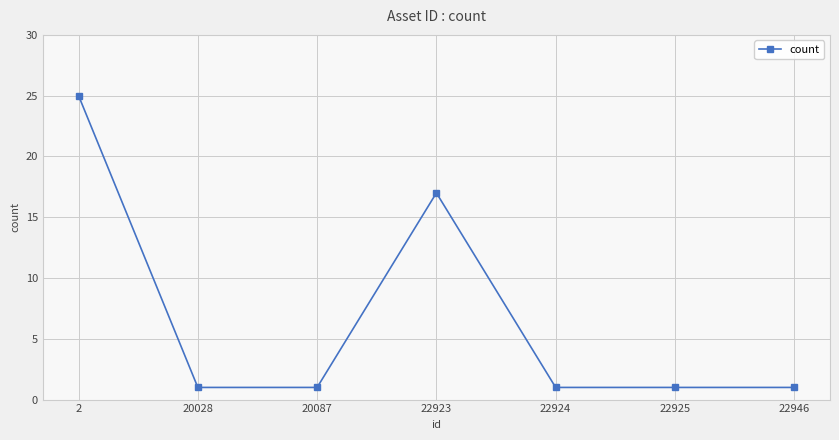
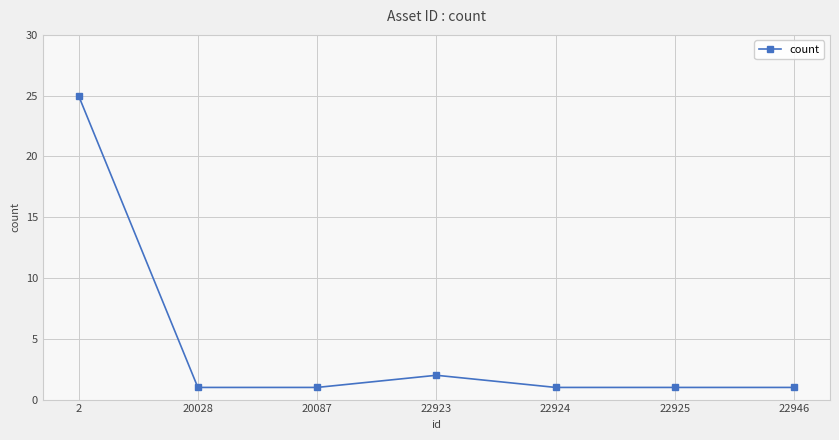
  {
    "2": 25,
    "20028": 1,
    "20087": 1,
-   "22923": 17,
+   "22923": 2,
    "22924": 1,
    "22925": 1,
    "22946": 1
  }
